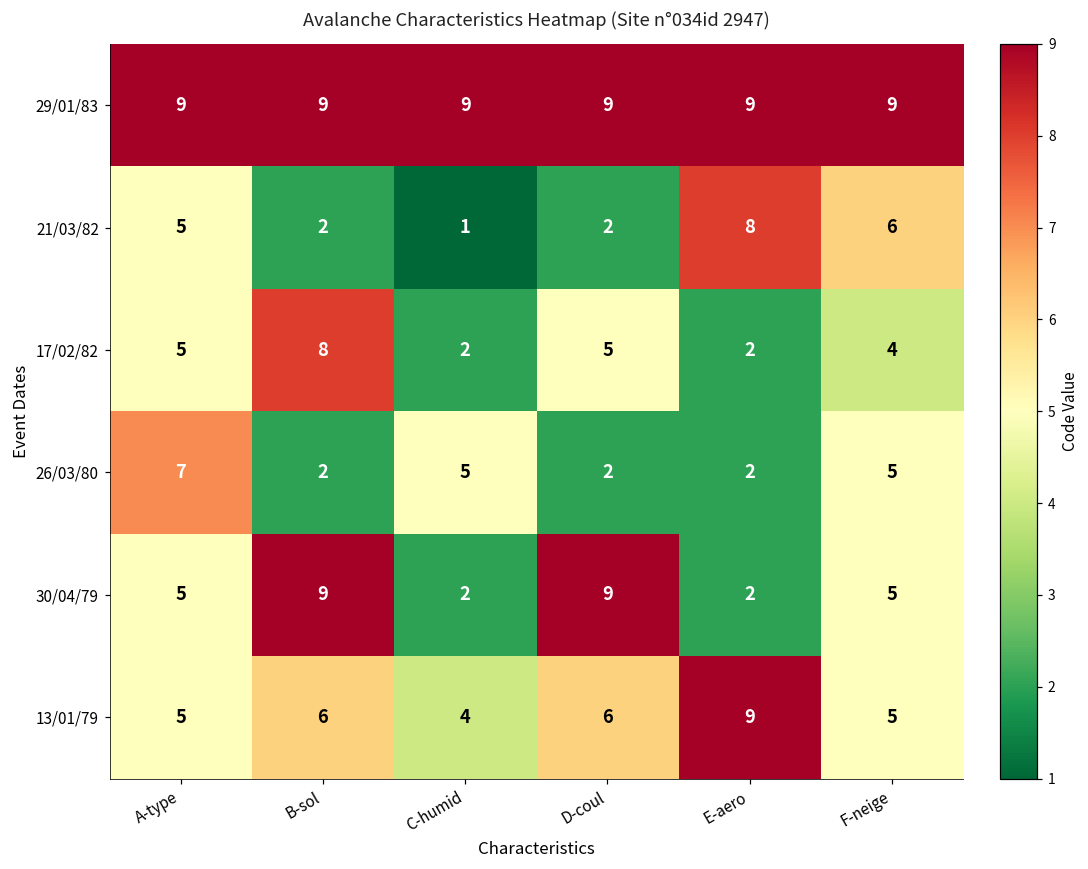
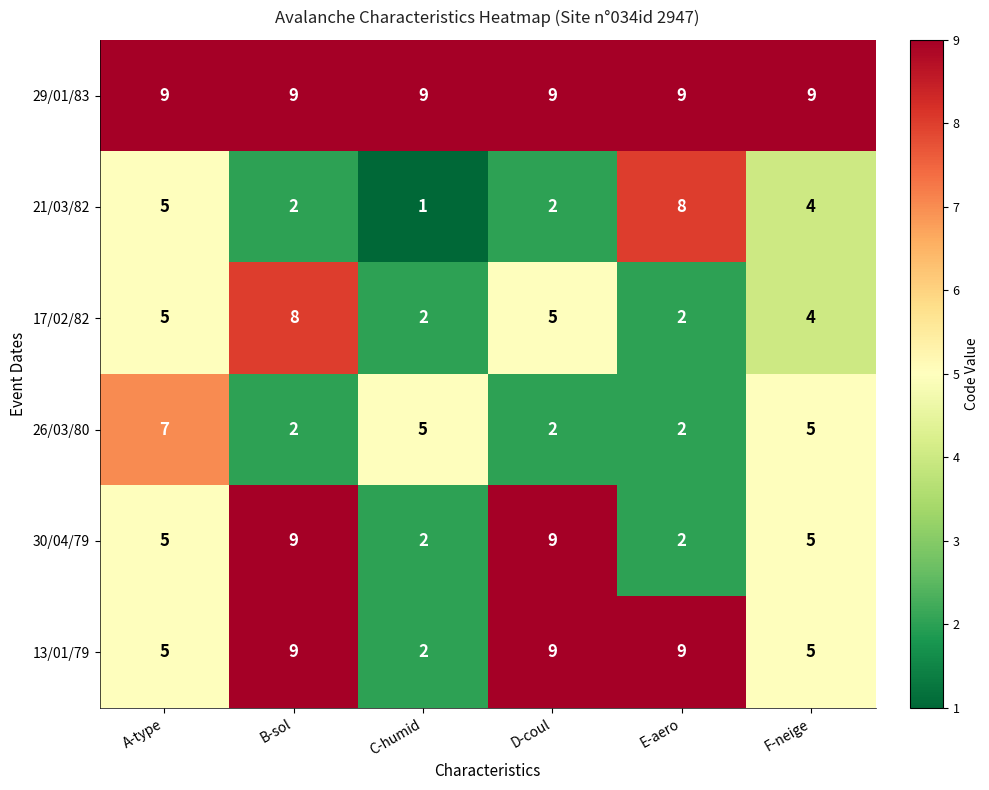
  {
    "29/01/83": {
      "A-type": 9,
      "B-sol": 9,
      "C-humid": 9,
      "D-coul": 9,
      "E-aero": 9,
      "F-neige": 9
    },
    "21/03/82": {
      "A-type": 5,
      "B-sol": 2,
      "C-humid": 1,
      "D-coul": 2,
      "E-aero": 8,
-     "F-neige": 6
+     "F-neige": 4
    },
    "17/02/82": {
      "A-type": 5,
      "B-sol": 8,
      "C-humid": 2,
      "D-coul": 5,
      "E-aero": 2,
      "F-neige": 4
    },
    "26/03/80": {
      "A-type": 7,
      "B-sol": 2,
      "C-humid": 5,
      "D-coul": 2,
      "E-aero": 2,
      "F-neige": 5
    },
    "30/04/79": {
      "A-type": 5,
      "B-sol": 9,
      "C-humid": 2,
      "D-coul": 9,
      "E-aero": 2,
      "F-neige": 5
    },
    "13/01/79": {
      "A-type": 5,
-     "B-sol": 6,
-     "C-humid": 4,
-     "D-coul": 6,
+     "B-sol": 9,
+     "C-humid": 2,
+     "D-coul": 9,
      "E-aero": 9,
      "F-neige": 5
    }
  }
